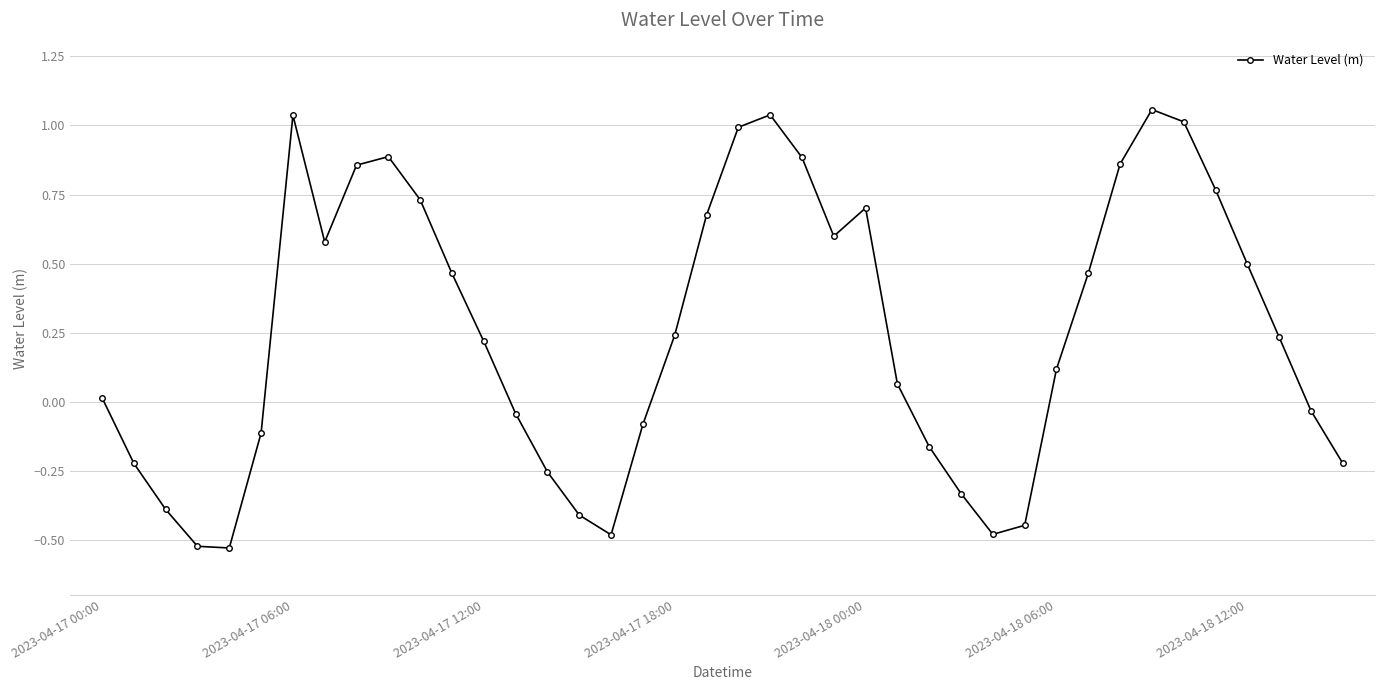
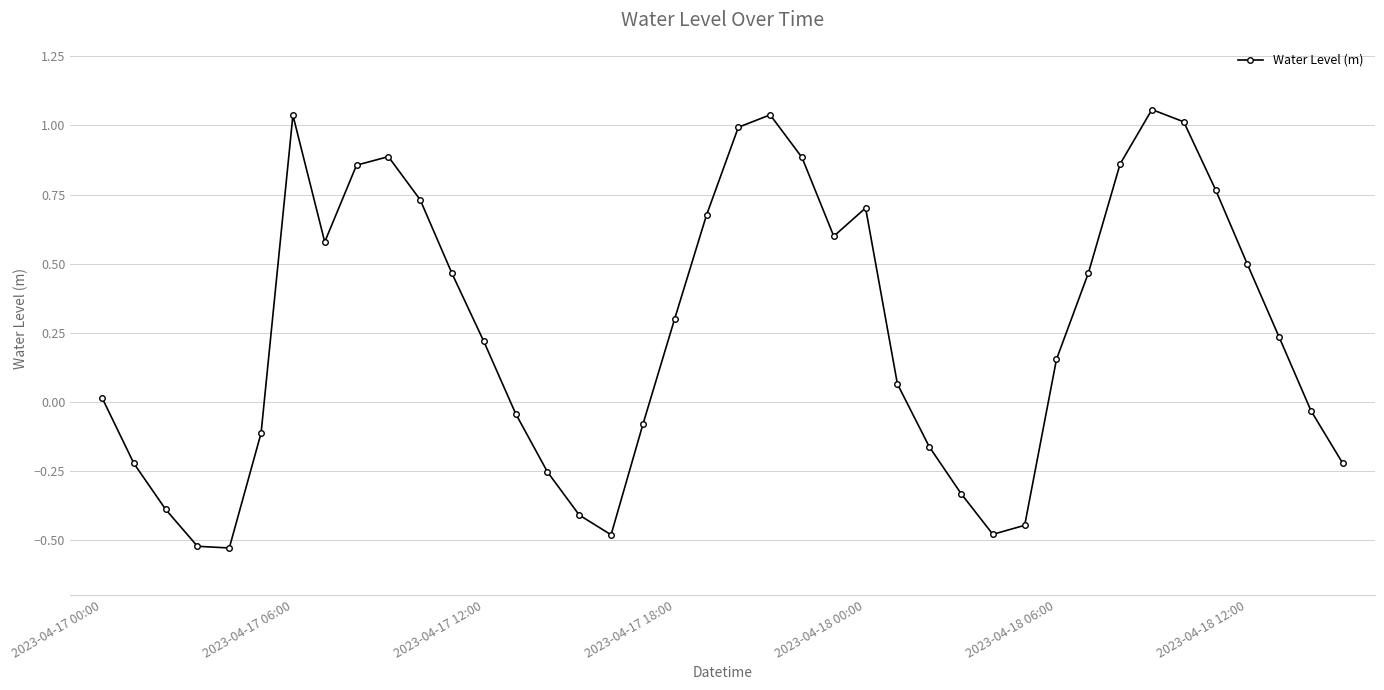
  {
    "2023-04-17 00:00": 0.01,
    "2023-04-17 06:00": 1.04,
    "2023-04-17 12:00": 0.22,
-   "2023-04-17 18:00": 0.24,
+   "2023-04-17 18:00": 0.30,
    "2023-04-18 00:00": 0.70,
-   "2023-04-18 06:00": 0.12,
+   "2023-04-18 06:00": 0.15,
    "2023-04-18 12:00": 0.50
  }
